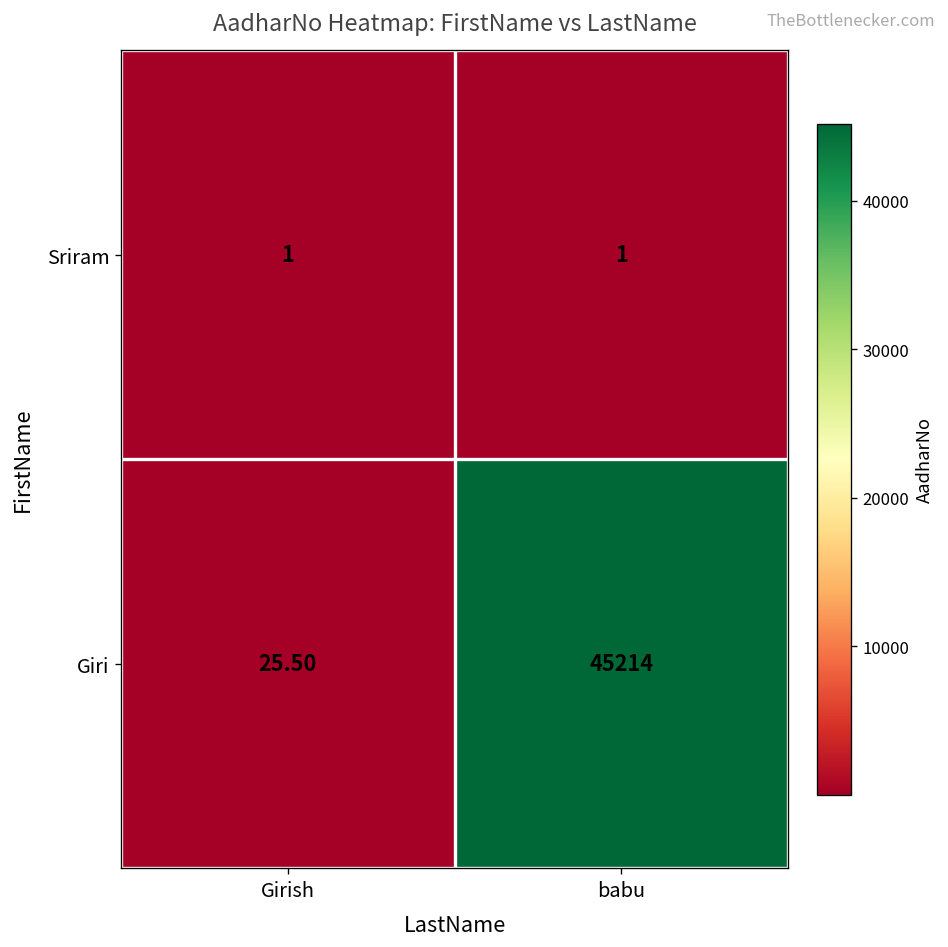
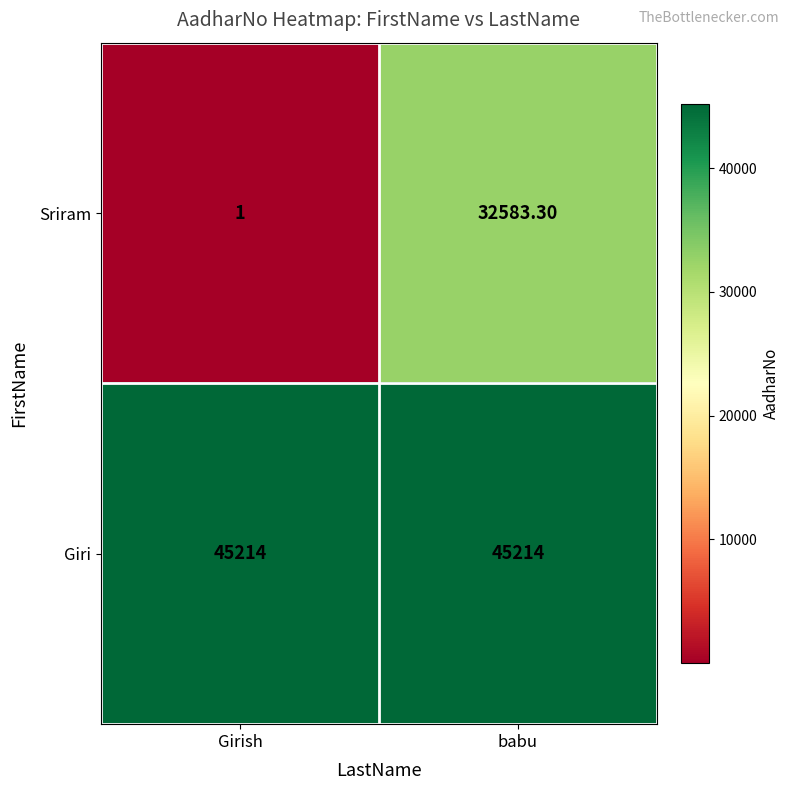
  {
    "Sriram": {
      "Girish": 1,
-     "babu": 1
+     "babu": 32583.30
    },
    "Giri": {
-     "Girish": 25.50,
+     "Girish": 45214,
      "babu": 45214
    }
  }
